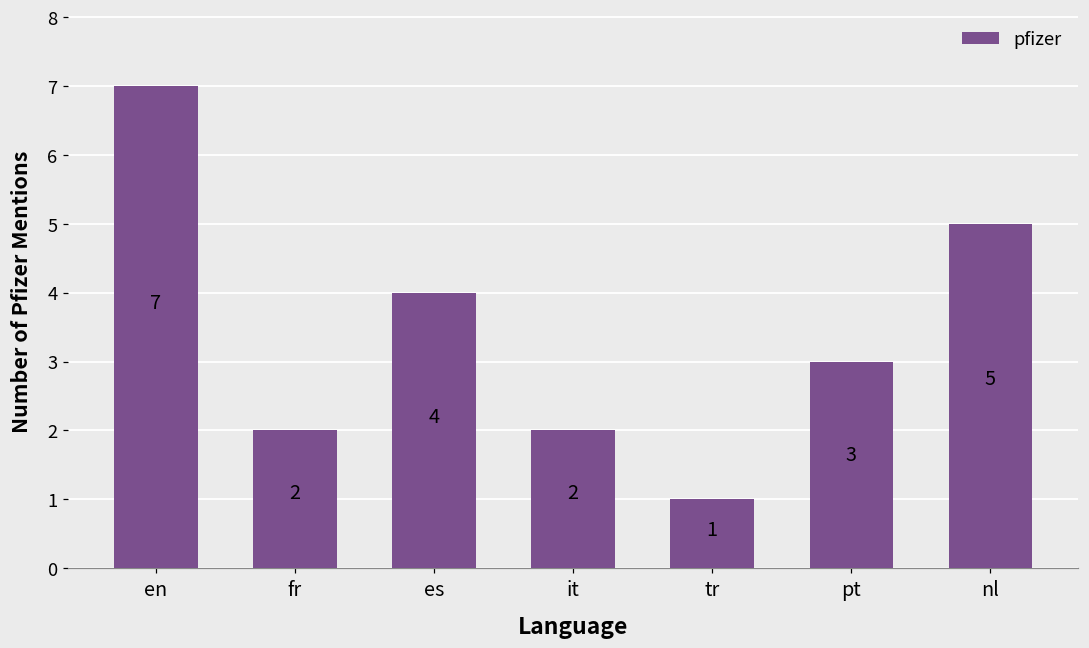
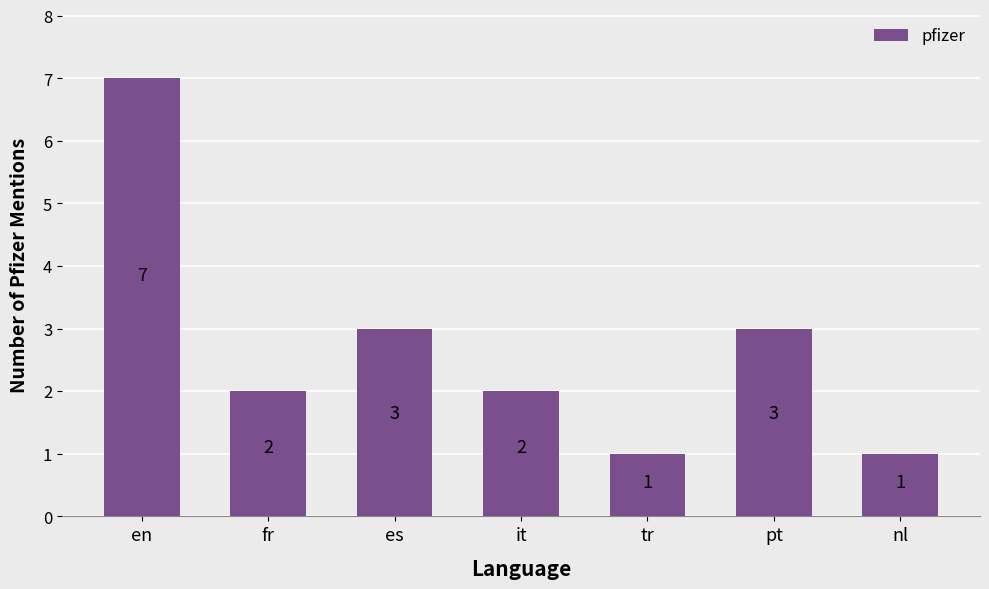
  {
    "en": 7,
    "fr": 2,
-   "es": 4,
+   "es": 3,
    "it": 2,
    "tr": 1,
    "pt": 3,
-   "nl": 5
+   "nl": 1
  }
